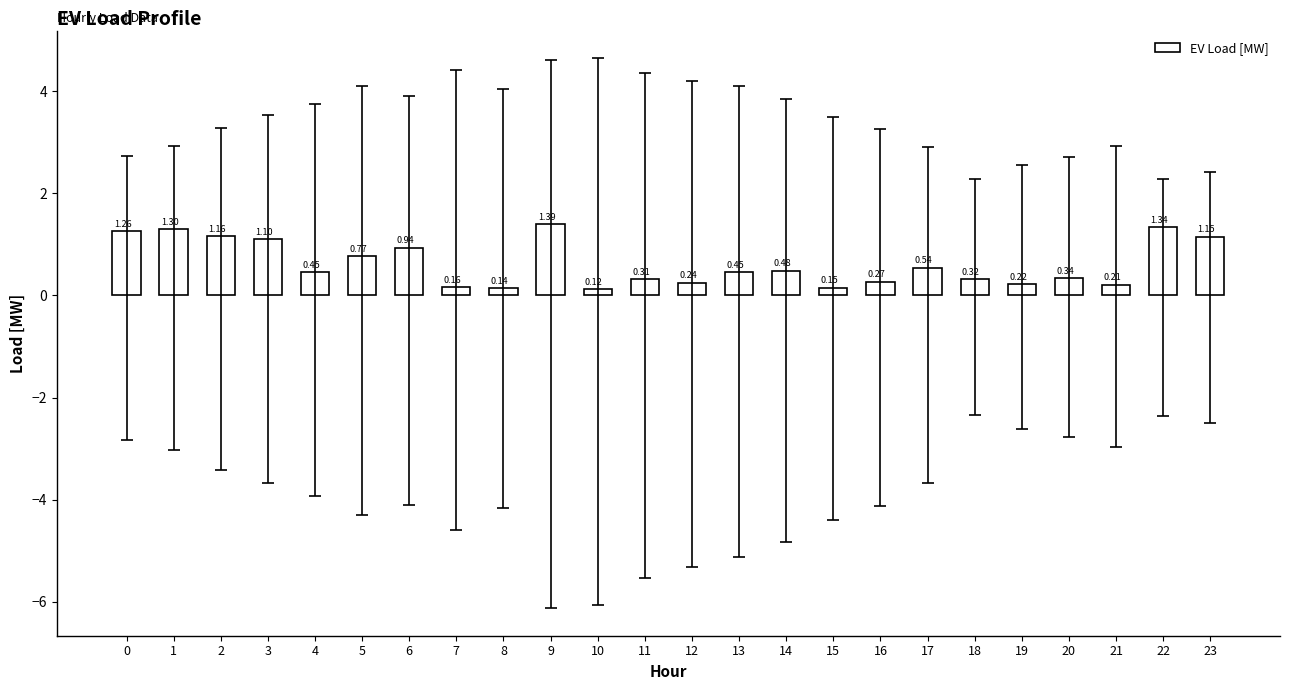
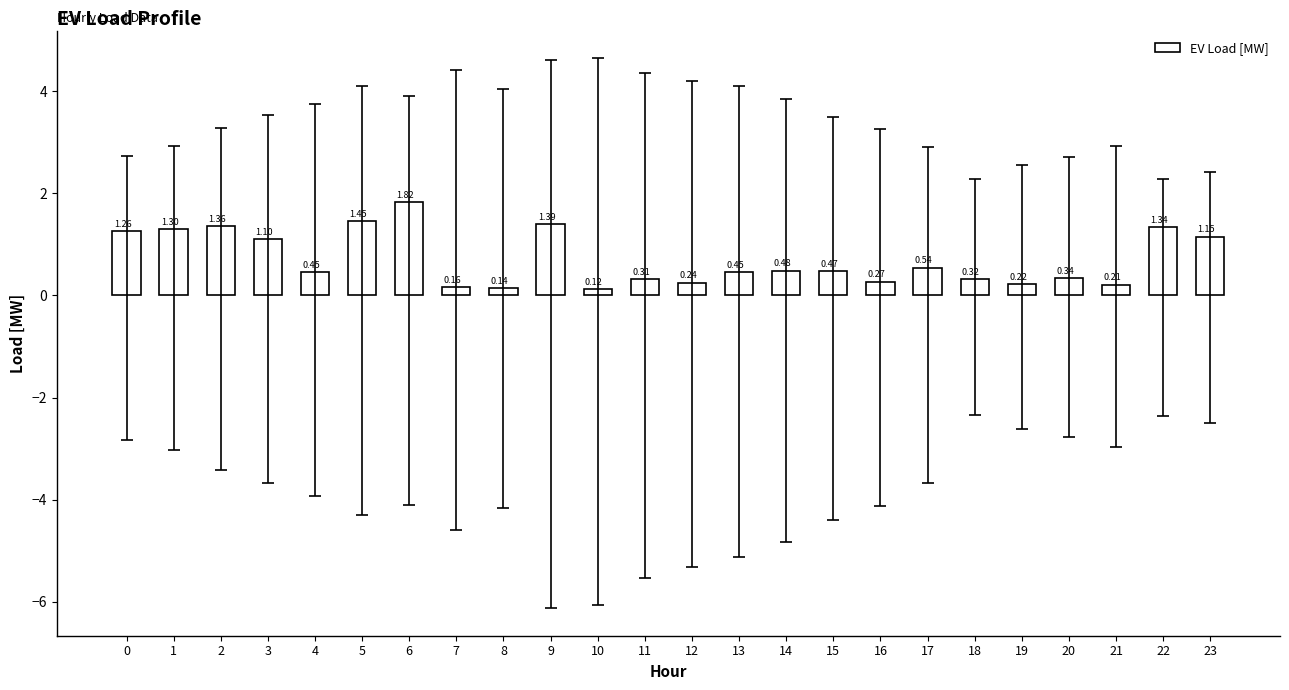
  {
    "EV Load [MW]": {
      "0": 1.26,
      "1": 1.30,
-     "2": 1.16,
+     "2": 1.36,
      "3": 1.10,
      "4": 0.45,
-     "5": 0.77,
-     "6": 0.94,
+     "5": 1.45,
+     "6": 1.82,
      "7": 0.16,
      "8": 0.14,
      "9": 1.39,
      "10": 0.12,
      "11": 0.31,
      "12": 0.24,
      "13": 0.45,
      "14": 0.48,
-     "15": 0.15,
+     "15": 0.47,
      "16": 0.27,
      "17": 0.54,
      "18": 0.32,
      "19": 0.22,
      "20": 0.34,
      "21": 0.21,
      "22": 1.34,
      "23": 1.15
    }
  }
